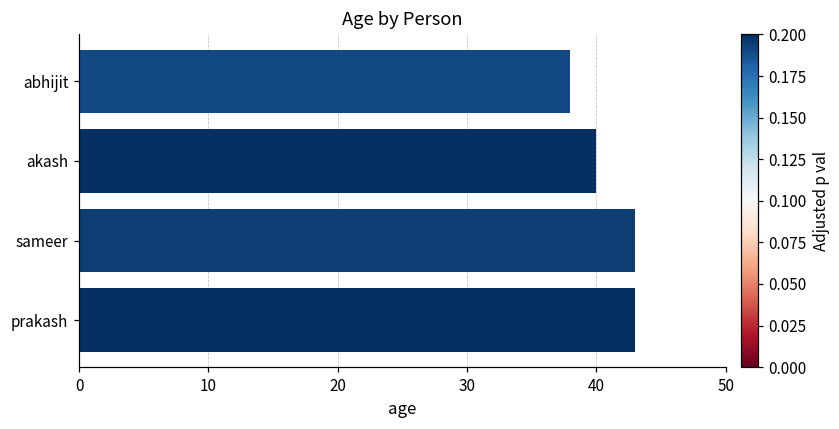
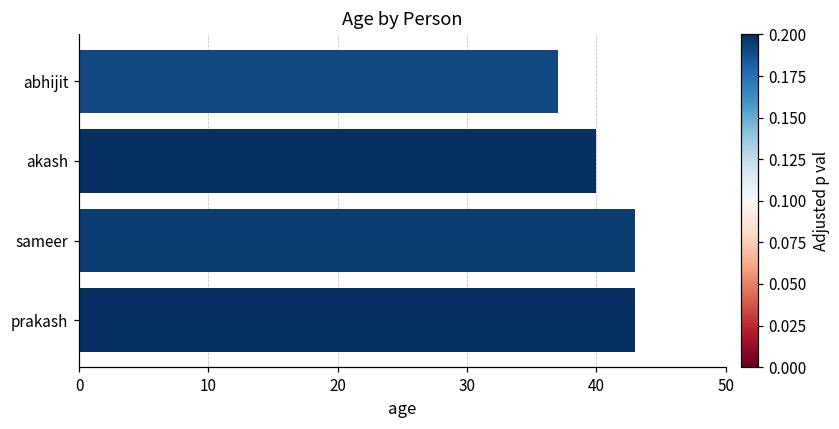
  {
-   "abhijit": 38,
+   "abhijit": 37,
    "akash": 40,
    "sameer": 43,
    "prakash": 43
  }
